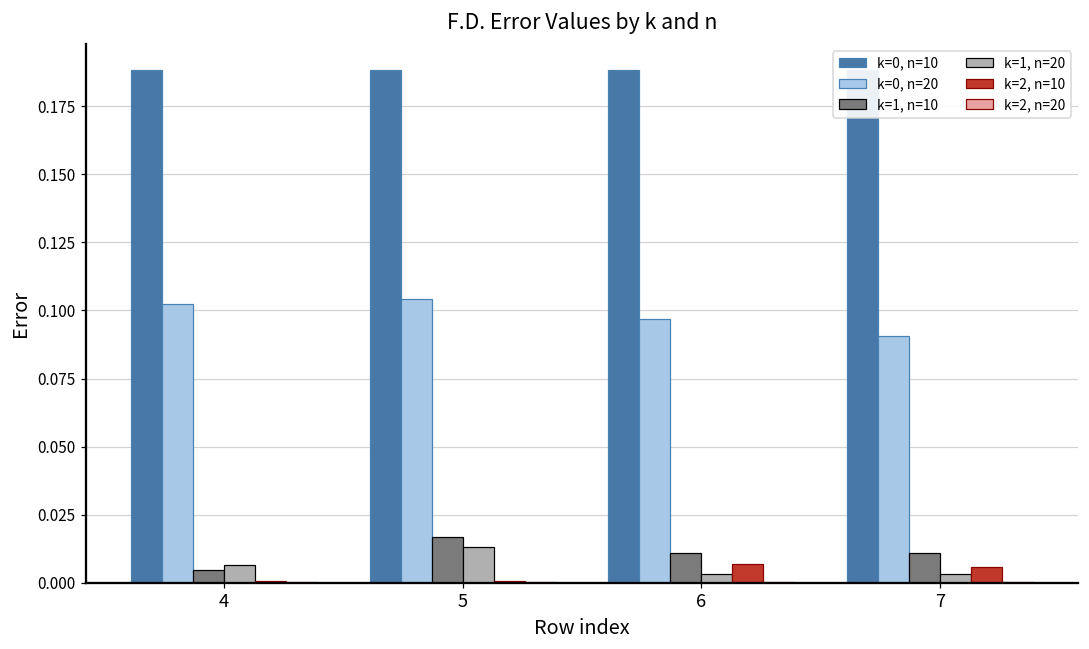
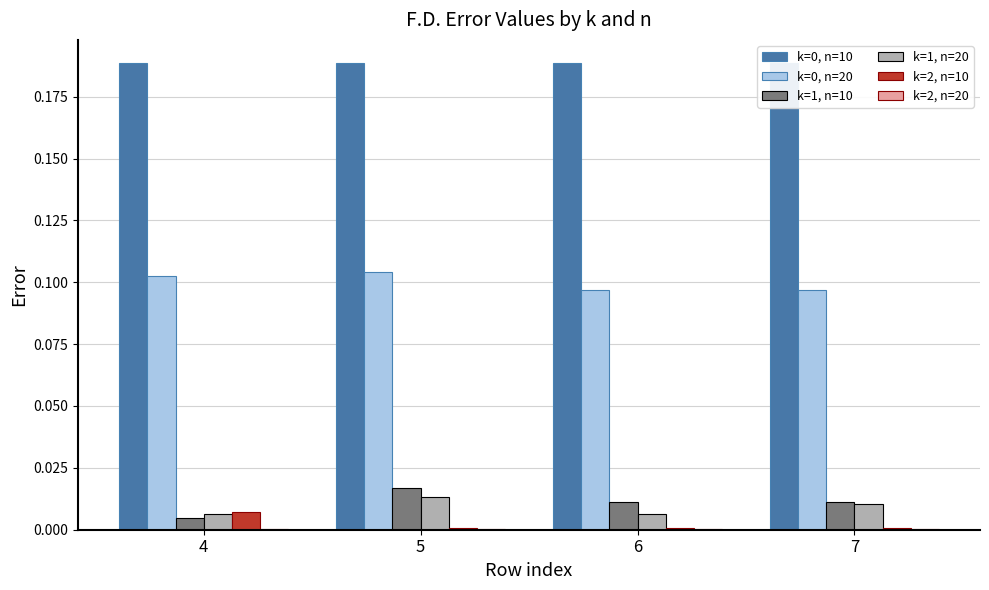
  {
    "k=0, n=10": {
      "4": 0.189,
      "5": 0.189,
      "6": 0.189
    },
    "k=0, n=20": {
      "4": 0.102,
      "5": 0.104,
      "6": 0.097,
-     "7": 0.091
+     "7": 0.097
    },
    "k=1, n=10": {
      "4": 0.005,
      "5": 0.017,
      "6": 0.011,
      "7": 0.011
    },
    "k=1, n=20": {
      "4": 0.007,
      "5": 0.013,
-     "6": 0.003,
-     "7": 0.003
+     "6": 0.006,
+     "7": 0.010
    },
    "k=2, n=10": {
-     "4": 0.001,
-     "6": 0.007,
-     "7": 0.006
+     "4": 0.007,
+     "6": 0.001,
+     "7": 0.001
    }
  }
